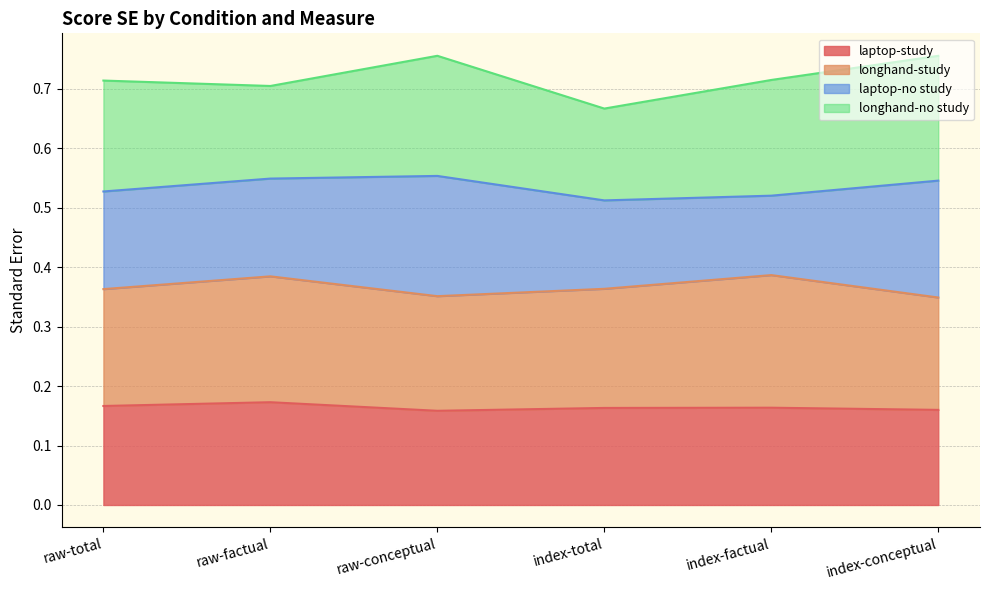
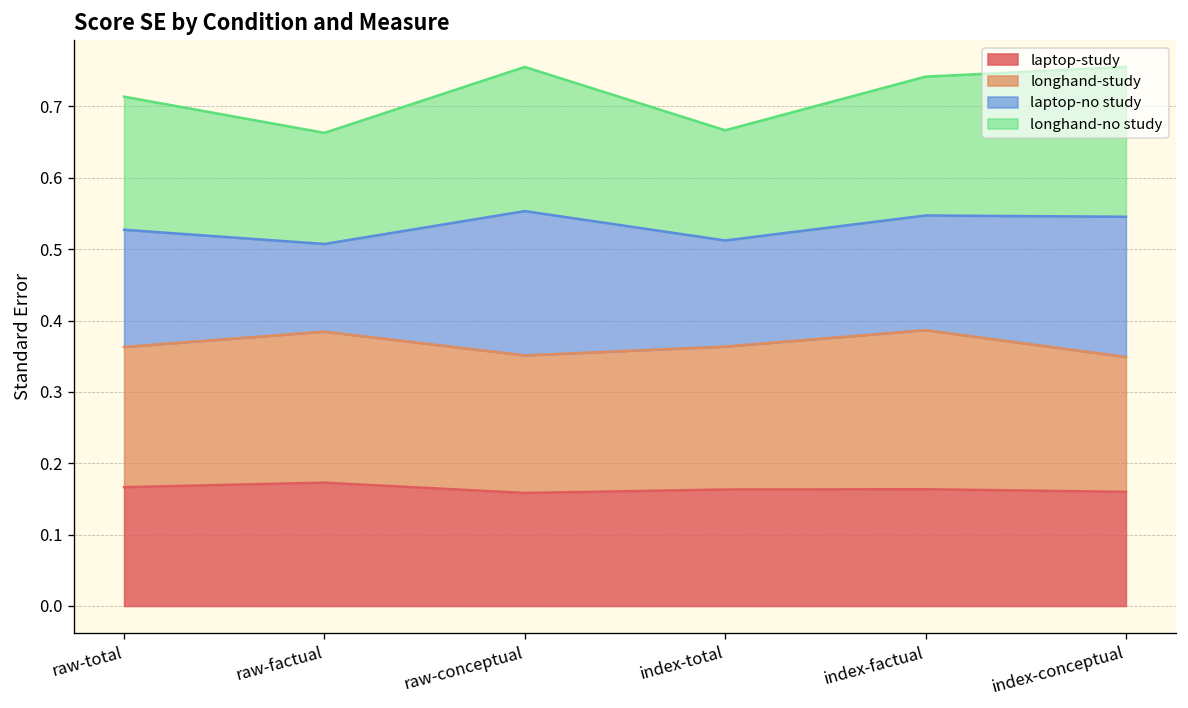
  {
    "laptop-no study": {
      "raw-total": 0.16,
-     "raw-factual": 0.16,
+     "raw-factual": 0.12,
      "raw-conceptual": 0.20,
      "index-total": 0.15,
-     "index-factual": 0.13,
+     "index-factual": 0.16,
      "index-conceptual": 0.20
    },
    "longhand-no study": {
      "raw-total": 0.19,
      "raw-factual": 0.16,
      "raw-conceptual": 0.20,
      "index-total": 0.15,
      "index-factual": 0.19
    }
  }
